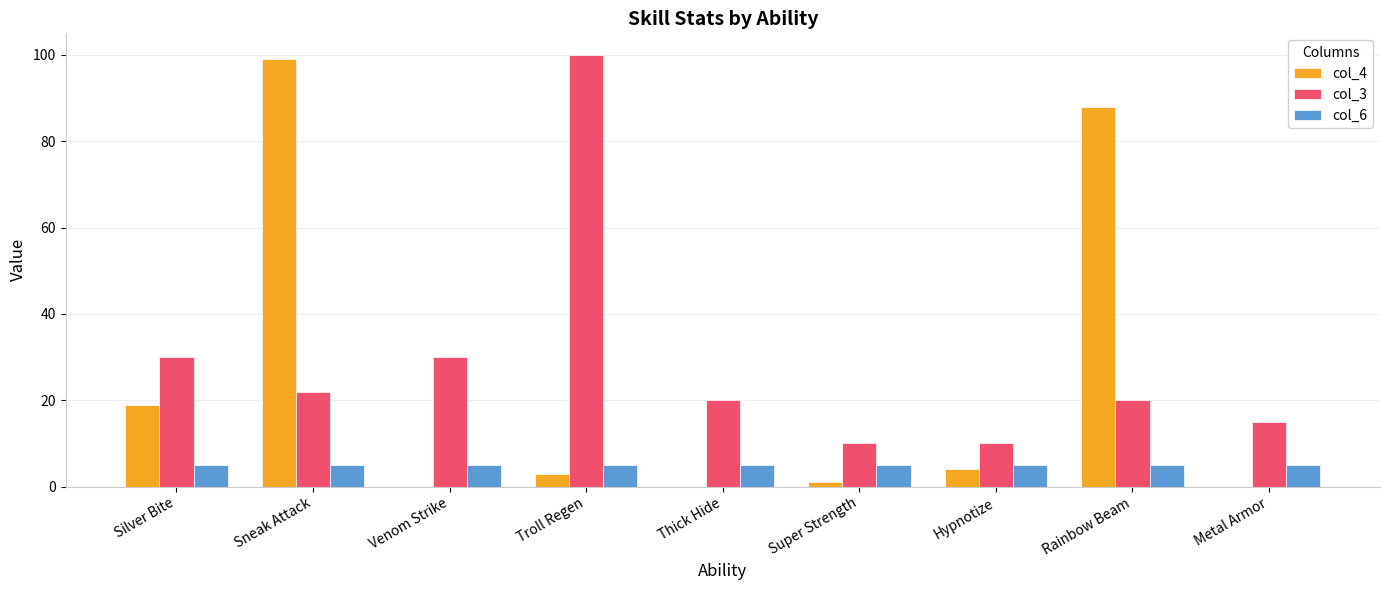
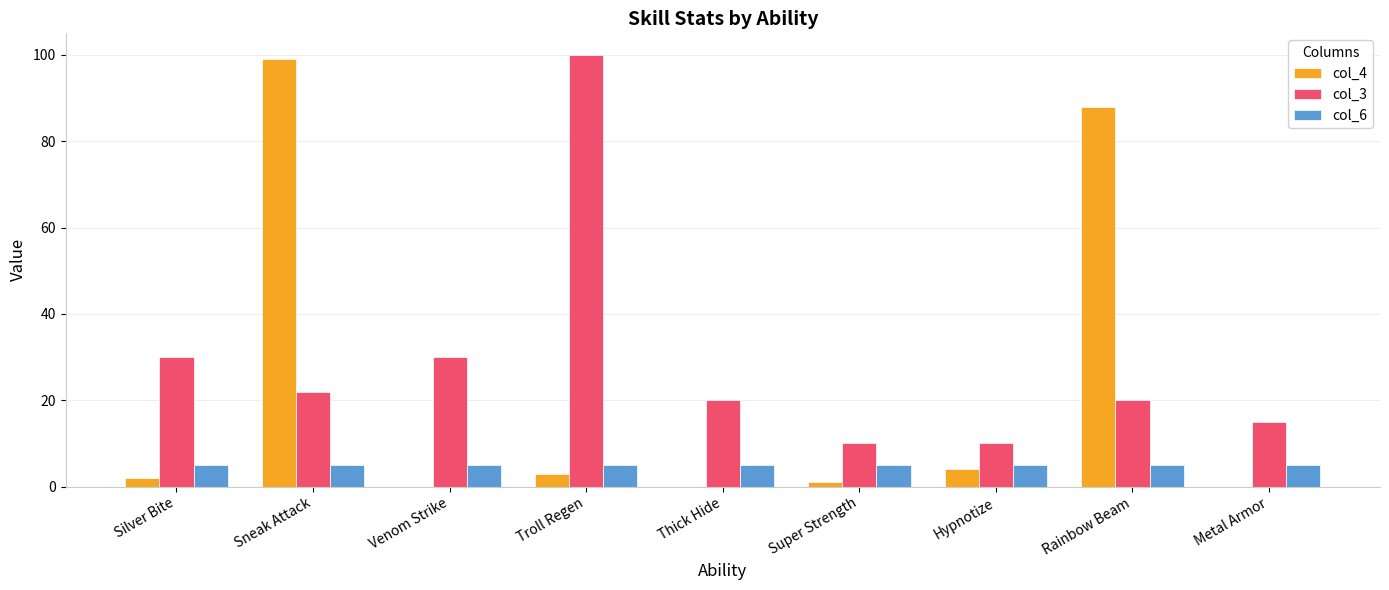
  {
    "col_4": {
-     "Silver Bite": 19,
+     "Silver Bite": 2,
      "Sneak Attack": 99,
      "Venom Strike": 0,
      "Troll Regen": 3,
      "Thick Hide": 0,
      "Super Strength": 1,
      "Hypnotize": 4,
      "Rainbow Beam": 88,
      "Metal Armor": 0
    },
    "col_3": {
      "Silver Bite": 30,
      "Sneak Attack": 22,
      "Venom Strike": 30,
      "Troll Regen": 100,
      "Thick Hide": 20,
      "Super Strength": 10,
      "Hypnotize": 10,
      "Rainbow Beam": 20,
      "Metal Armor": 15
    },
    "col_6": {
      "Silver Bite": 5,
      "Sneak Attack": 5,
      "Venom Strike": 5,
      "Troll Regen": 5,
      "Thick Hide": 5,
      "Super Strength": 5,
      "Hypnotize": 5,
      "Rainbow Beam": 5,
      "Metal Armor": 5
    }
  }
